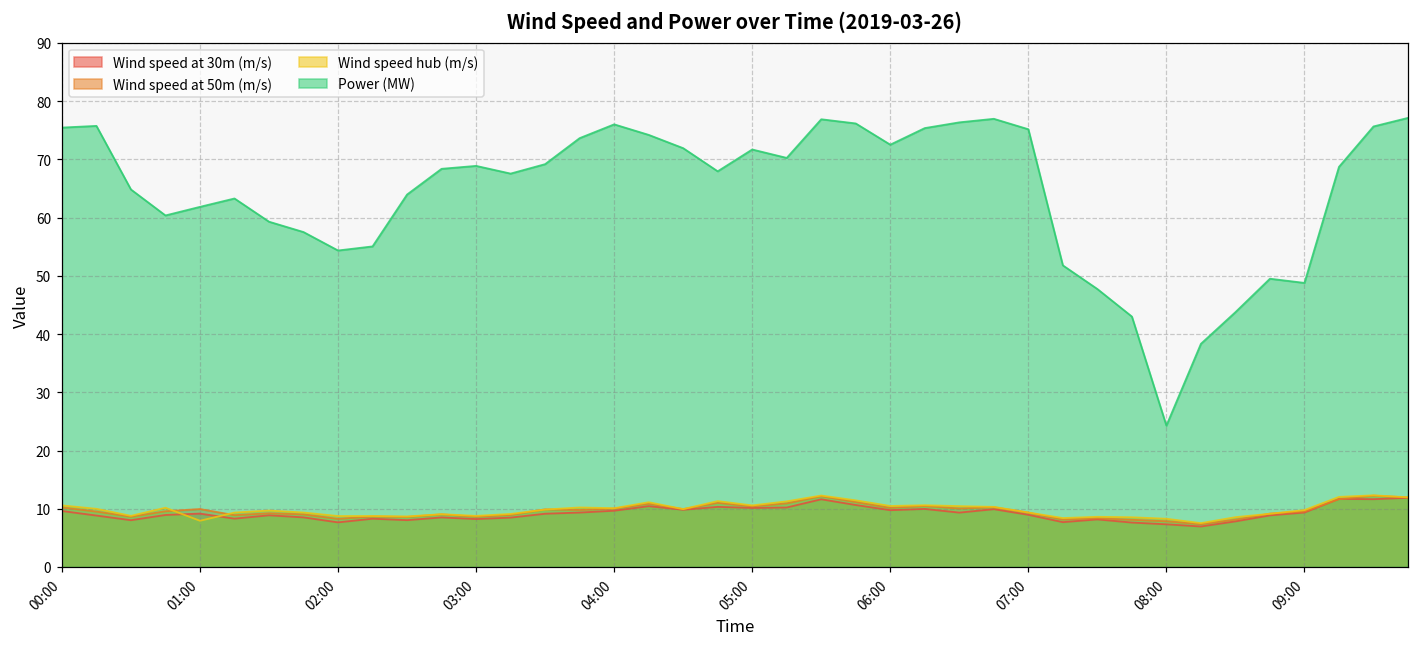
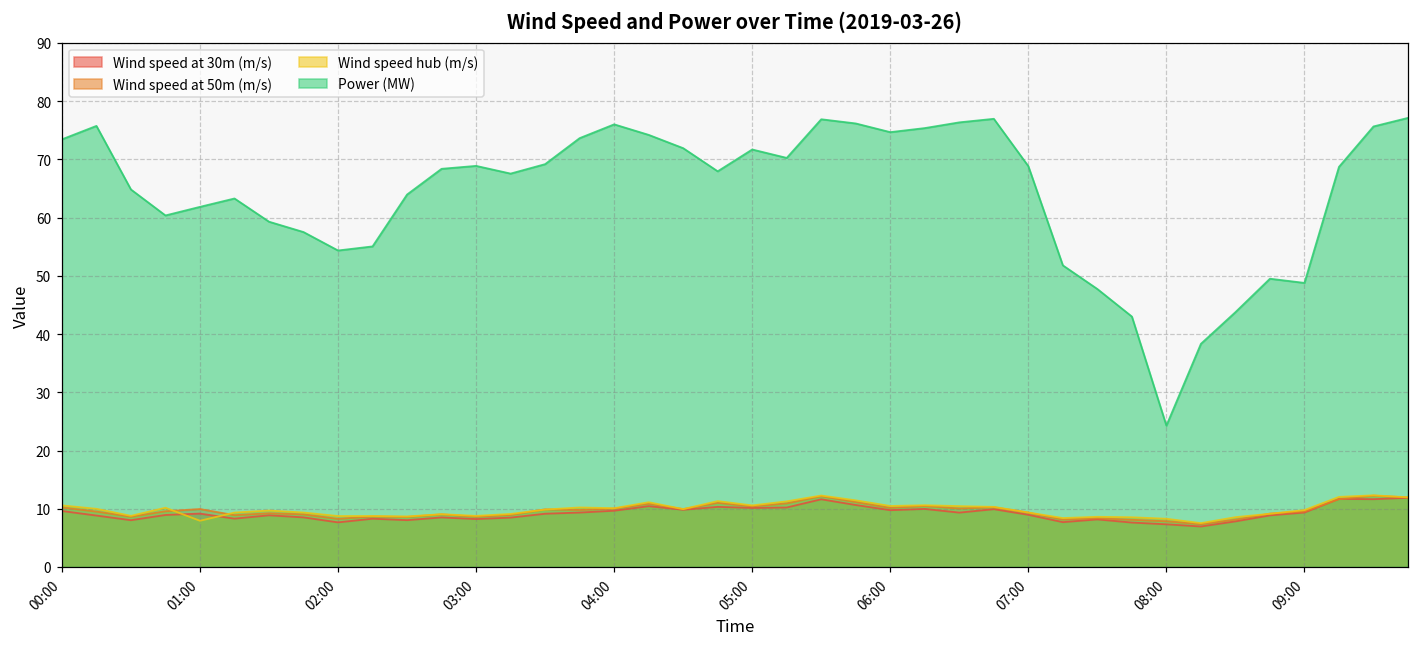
  {
    "Wind speed hub (m/s)": {
      "01:00": 8
    },
    "Power (MW)": {
-     "00:00": 75,
+     "00:00": 73,
      "01:00": 62,
      "02:00": 54,
      "03:00": 69,
      "04:00": 76,
      "05:00": 72,
-     "06:00": 73,
-     "07:00": 75,
+     "06:00": 75,
+     "07:00": 69,
      "08:00": 24,
      "09:00": 49
    }
  }
